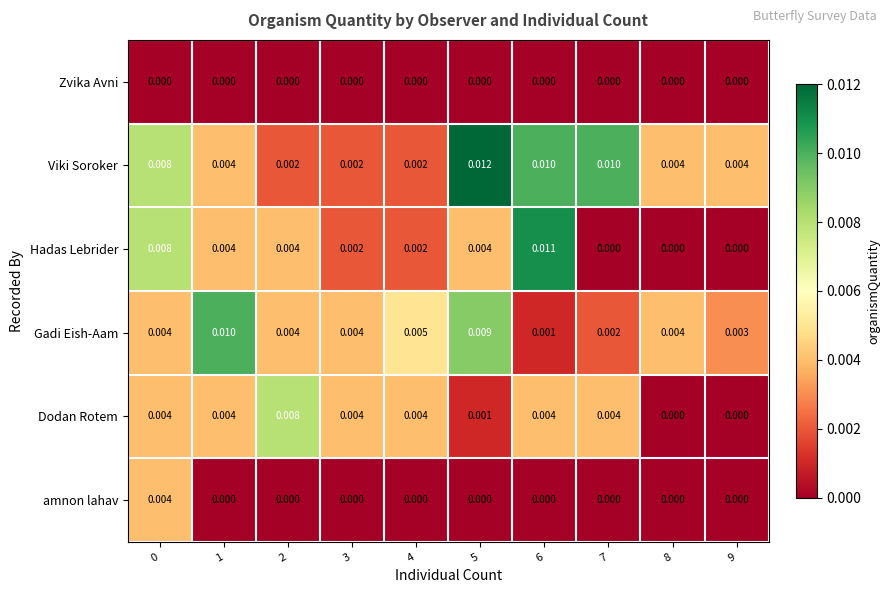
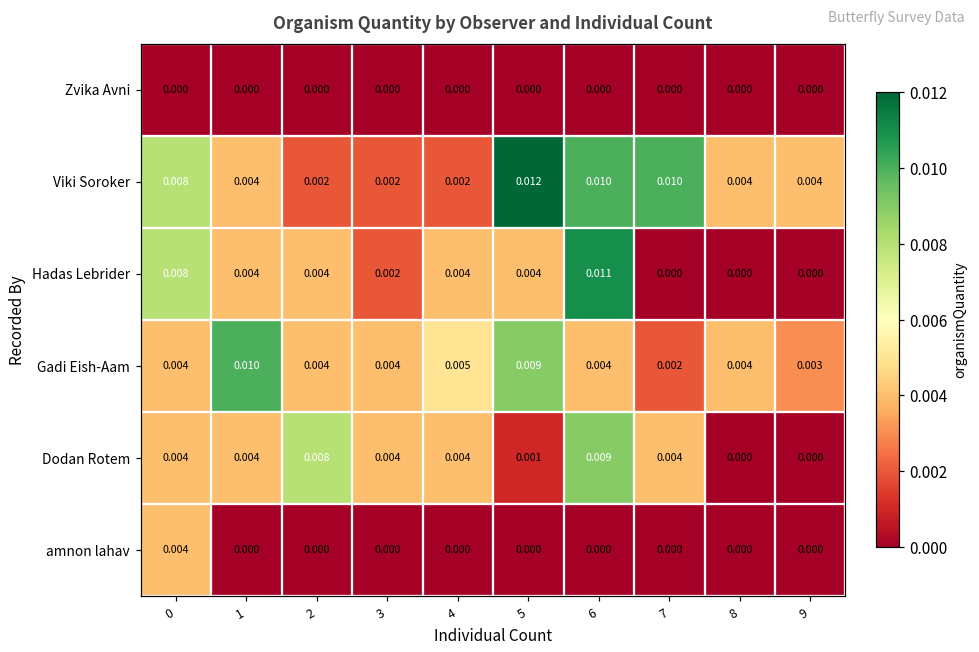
  {
    "Zvika Avni": {
      "0": 0.000,
      "1": 0.000,
      "2": 0.000,
      "3": 0.000,
      "4": 0.000,
      "5": 0.000,
      "6": 0.000,
      "7": 0.000,
      "8": 0.000,
      "9": 0.000
    },
    "Viki Soroker": {
      "0": 0.008,
      "1": 0.004,
      "2": 0.002,
      "3": 0.002,
      "4": 0.002,
      "5": 0.012,
      "6": 0.010,
      "7": 0.010,
      "8": 0.004,
      "9": 0.004
    },
    "Hadas Lebrider": {
      "0": 0.008,
      "1": 0.004,
      "2": 0.004,
      "3": 0.002,
-     "4": 0.002,
+     "4": 0.004,
      "5": 0.004,
      "6": 0.011,
      "7": 0.000,
      "8": 0.000,
      "9": 0.000
    },
    "Gadi Eish-Aam": {
      "0": 0.004,
      "1": 0.010,
      "2": 0.004,
      "3": 0.004,
      "4": 0.005,
      "5": 0.009,
-     "6": 0.001,
+     "6": 0.004,
      "7": 0.002,
      "8": 0.004,
      "9": 0.003
    },
    "Dodan Rotem": {
      "0": 0.004,
      "1": 0.004,
      "2": 0.008,
      "3": 0.004,
      "4": 0.004,
      "5": 0.001,
-     "6": 0.004,
+     "6": 0.009,
      "7": 0.004,
      "8": 0.000,
      "9": 0.000
    },
    "amnon lahav": {
      "0": 0.004,
      "1": 0.000,
      "2": 0.000,
      "3": 0.000,
      "4": 0.000,
      "5": 0.000,
      "6": 0.000,
      "7": 0.000,
      "8": 0.000,
      "9": 0.000
    }
  }
